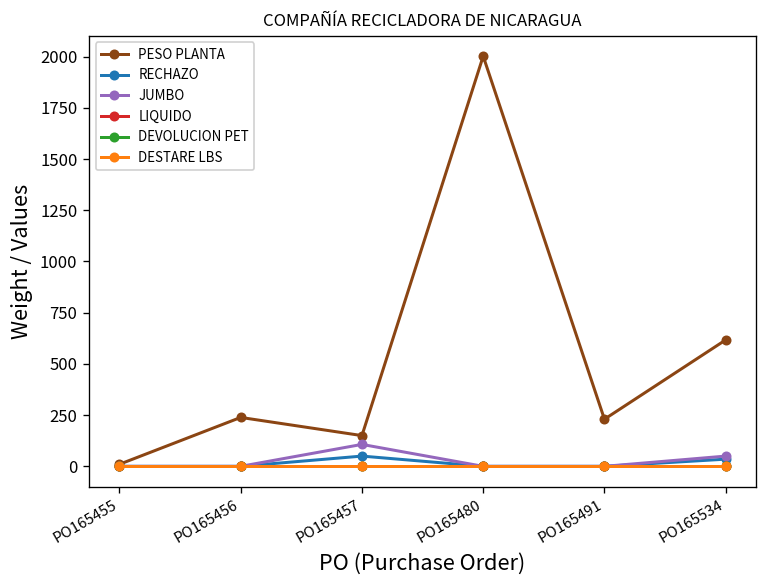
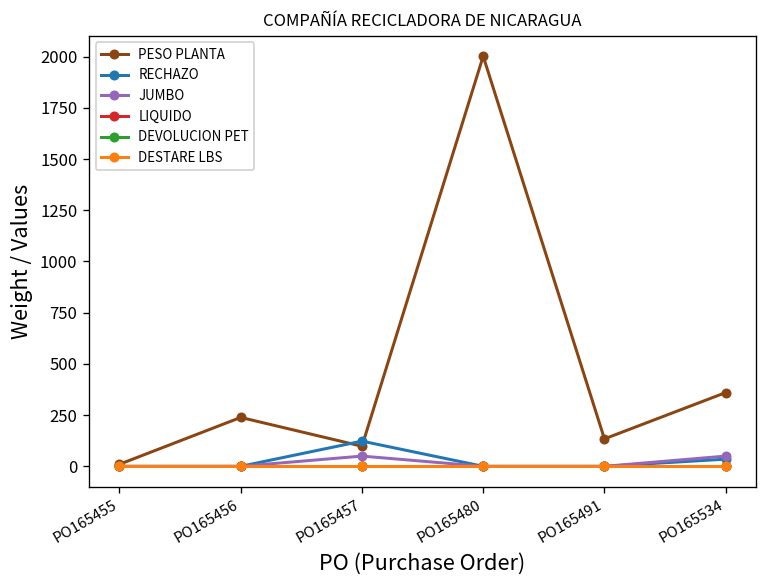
  {
    "PESO PLANTA": {
      "PO165456": 240,
-     "PO165457": 150,
+     "PO165457": 100,
      "PO165480": 2000,
-     "PO165491": 230,
-     "PO165534": 620
+     "PO165491": 130,
+     "PO165534": 360
    },
    "RECHAZO": {
-     "PO165457": 50
+     "PO165457": 120
    },
    "JUMBO": {
-     "PO165457": 110
+     "PO165457": 50
    },
    "DESTARE LBS": {
      "PO165457": 0,
      "PO165534": 0
    }
  }
